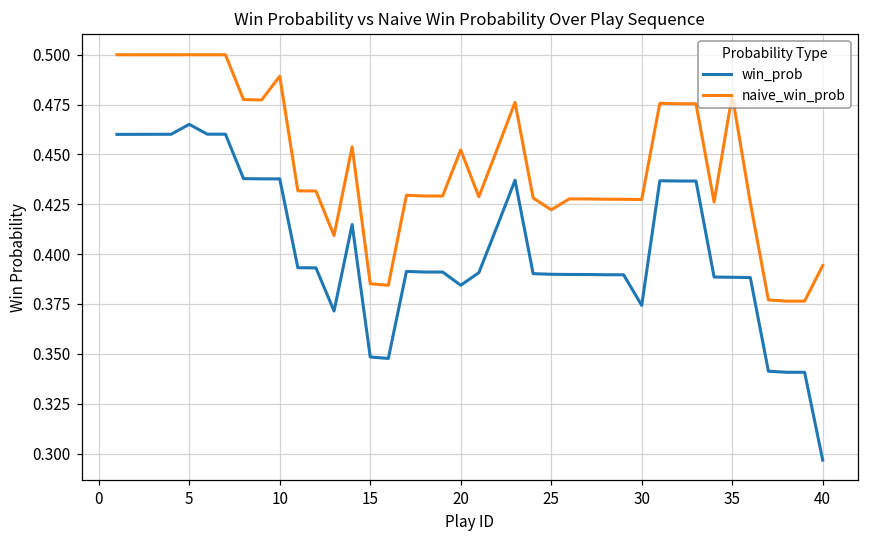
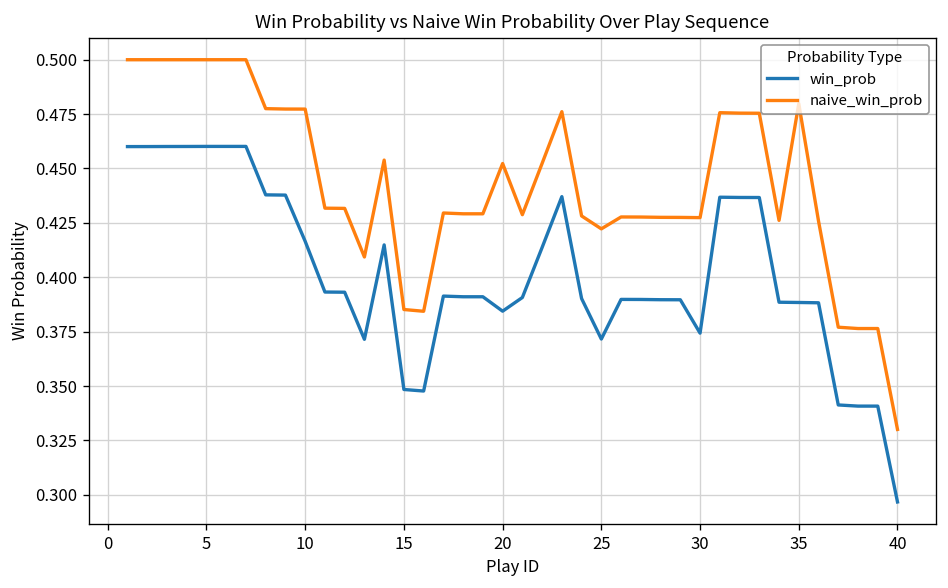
  {
    "win_prob": {
-     "5": 0.465,
-     "10": 0.438,
+     "5": 0.460,
+     "10": 0.417,
      "15": 0.348,
      "20": 0.384,
-     "25": 0.390,
+     "25": 0.372,
      "30": 0.374,
      "35": 0.388,
      "40": 0.297
    },
    "naive_win_prob": {
      "5": 0.500,
-     "10": 0.489,
+     "10": 0.477,
      "15": 0.385,
      "20": 0.452,
      "25": 0.422,
      "30": 0.427,
-     "40": 0.394
+     "40": 0.330
    }
  }
